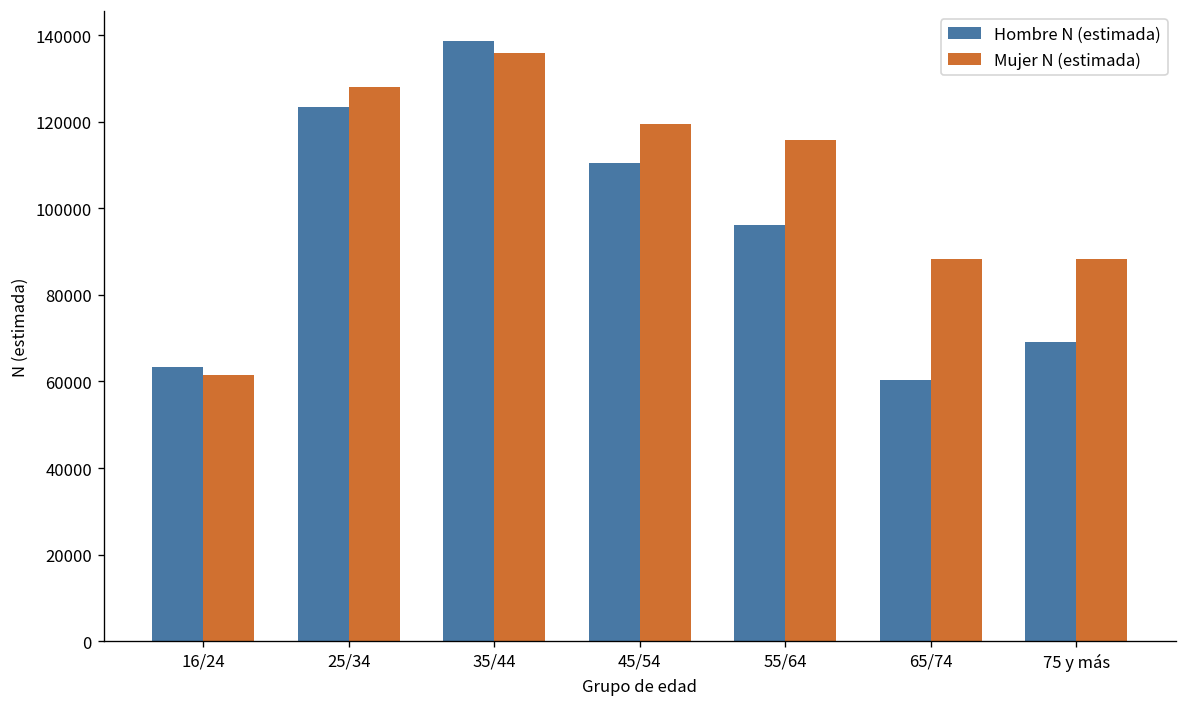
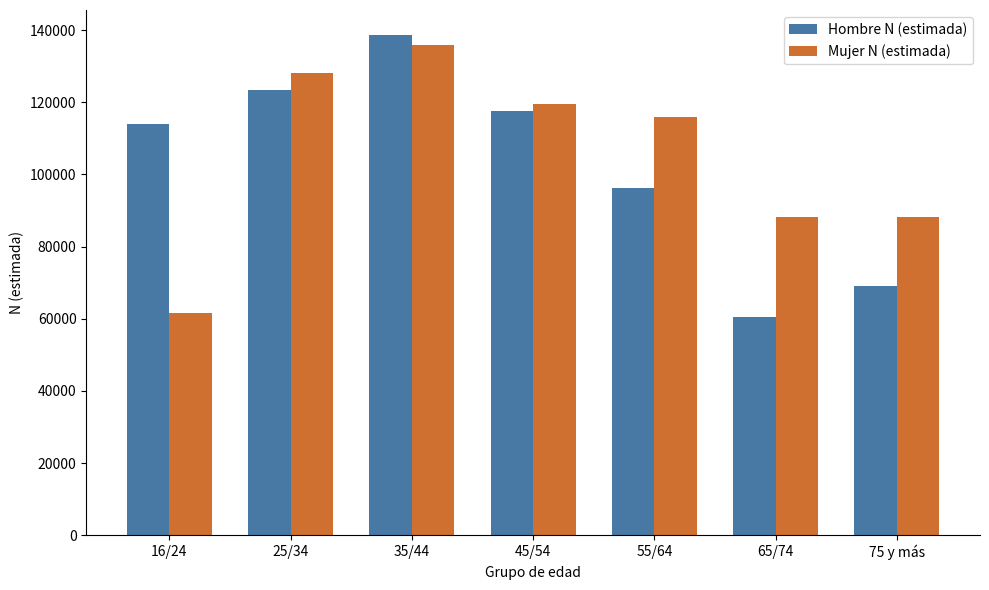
  {
    "Hombre N (estimada)": {
-     "16/24": 63000,
+     "16/24": 114000,
      "25/34": 123000,
      "35/44": 139000,
-     "45/54": 111000,
+     "45/54": 118000,
      "55/64": 96000,
      "65/74": 60000,
      "75 y más": 69000
    },
    "Mujer N (estimada)": {
      "16/24": 62000,
      "25/34": 128000,
      "35/44": 136000,
      "45/54": 120000,
      "55/64": 116000,
      "65/74": 88000,
      "75 y más": 88000
    }
  }
